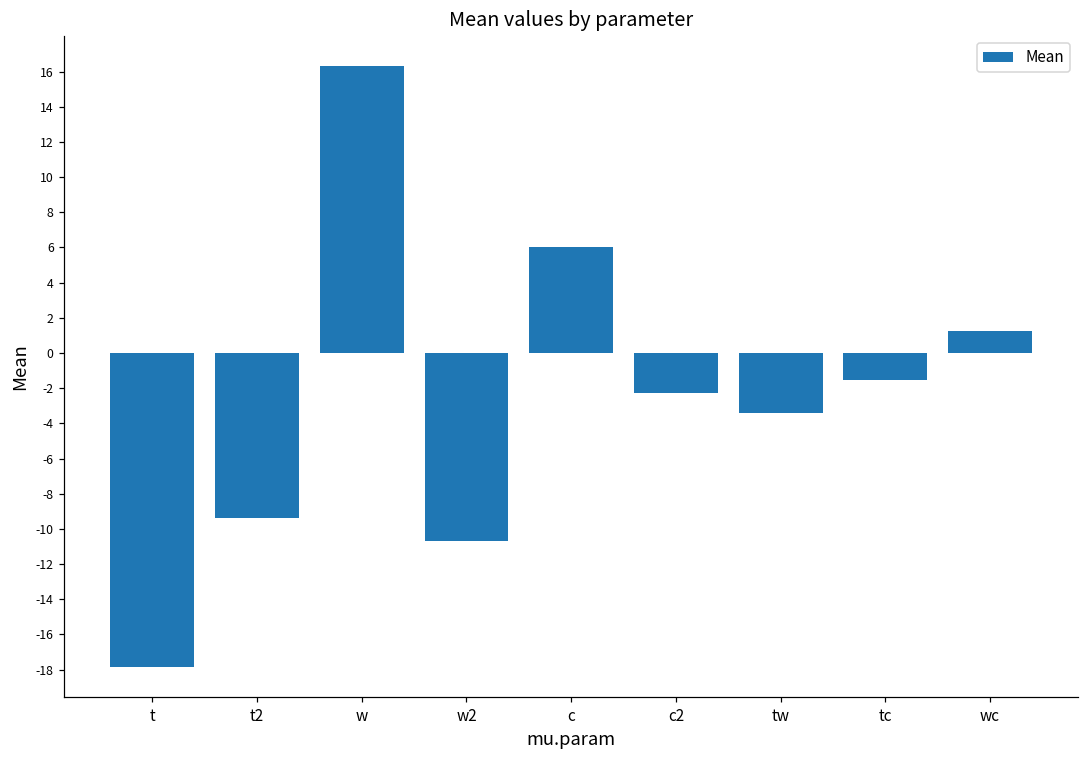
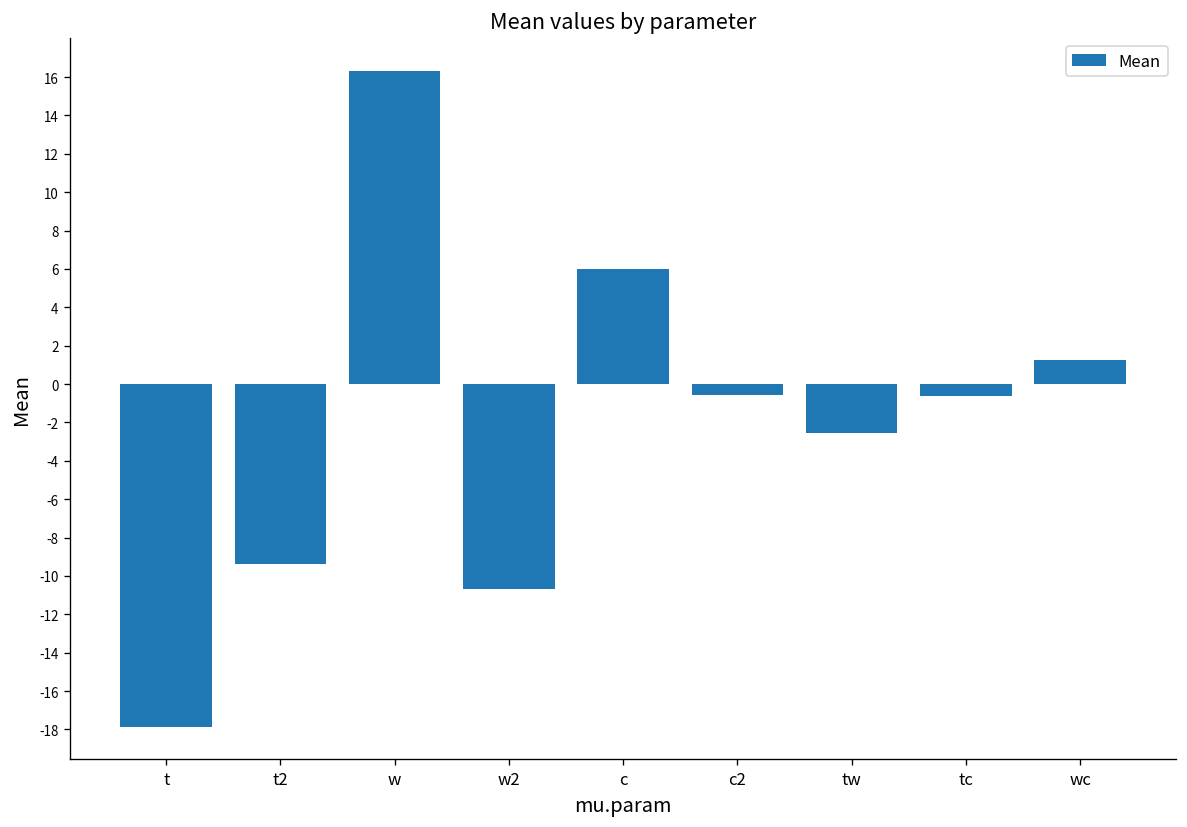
  {
    "t": -17.9,
    "t2": -9.4,
    "w": 16.3,
    "w2": -10.7,
    "c": 6.0,
-   "c2": -2.3,
-   "tw": -3.4,
-   "tc": -1.5,
+   "c2": -0.6,
+   "tw": -2.5,
+   "tc": -0.6,
    "wc": 1.3
  }
